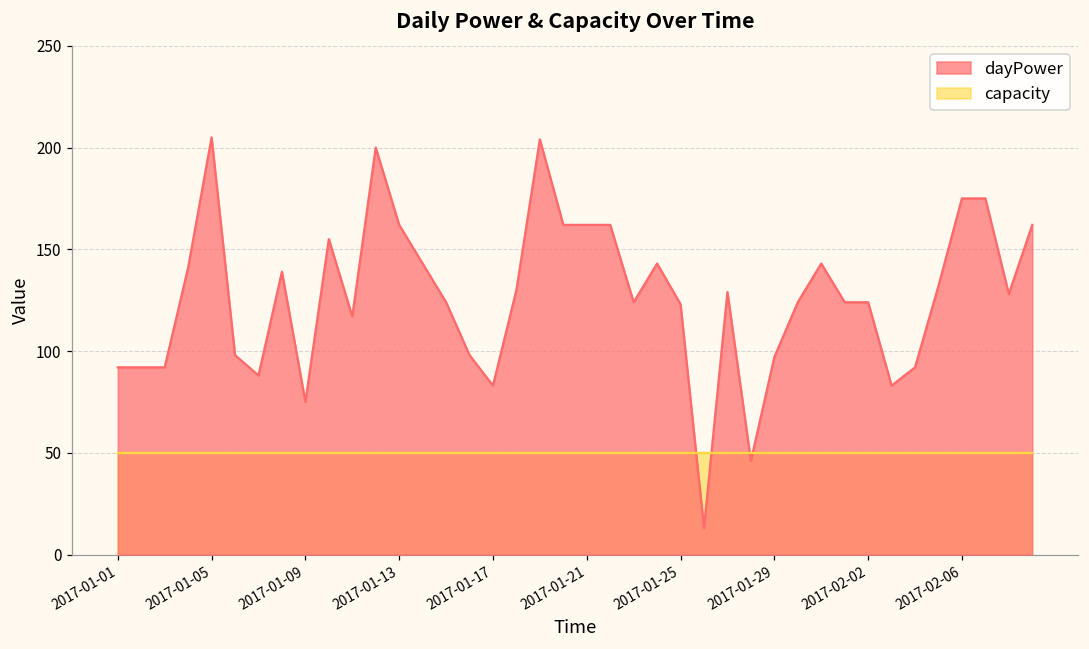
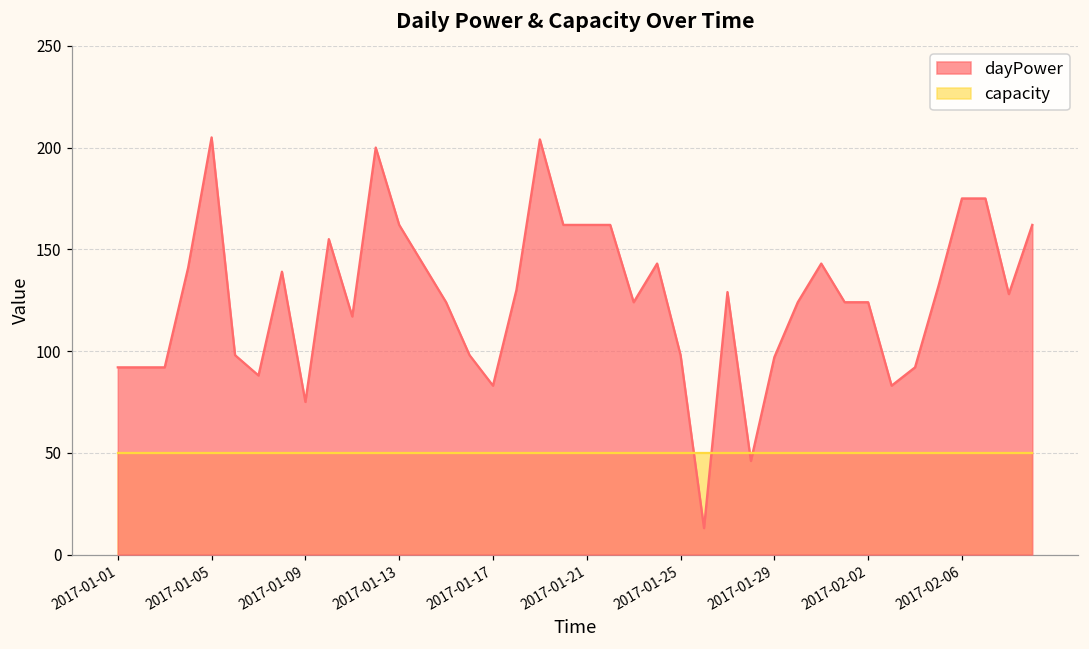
  {
    "dayPower": {
      "2017-01-01": 92,
      "2017-01-05": 205,
      "2017-01-09": 75,
      "2017-01-13": 162,
      "2017-01-17": 83,
      "2017-01-21": 162,
-     "2017-01-25": 123,
+     "2017-01-25": 98,
      "2017-01-29": 97,
      "2017-02-02": 124,
      "2017-02-06": 175
    },
    "capacity": {
      "2017-01-01": 50,
      "2017-01-05": 50,
      "2017-01-09": 50,
      "2017-01-13": 50,
      "2017-01-17": 50,
      "2017-01-21": 50,
      "2017-01-25": 50,
      "2017-01-29": 50,
      "2017-02-02": 50,
      "2017-02-06": 50
    }
  }
